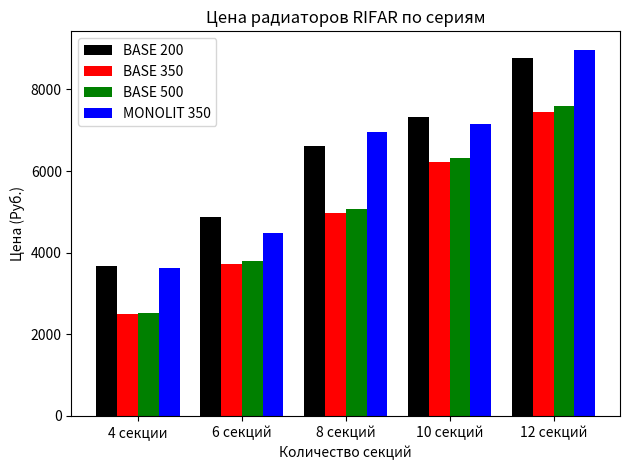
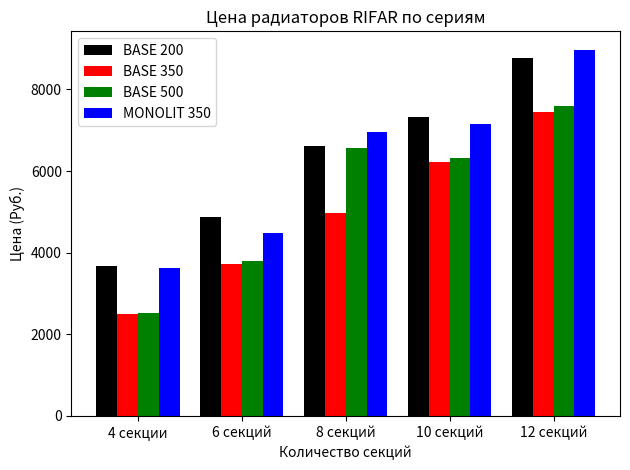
  {
    "BASE 200": {
      "4 секции": 3700,
      "6 секций": 4900,
      "8 секций": 6600,
      "10 секций": 7300,
      "12 секций": 8800
    },
    "BASE 350": {
      "4 секции": 2500,
      "6 секций": 3700,
      "8 секций": 5000,
      "10 секций": 6200,
      "12 секций": 7500
    },
    "BASE 500": {
      "4 секции": 2500,
      "6 секций": 3800,
-     "8 секций": 5100,
+     "8 секций": 6600,
      "10 секций": 6300,
      "12 секций": 7600
    },
    "MONOLIT 350": {
      "4 секции": 3600,
      "6 секций": 4500,
      "8 секций": 7000,
      "10 секций": 7100,
      "12 секций": 9000
    }
  }
